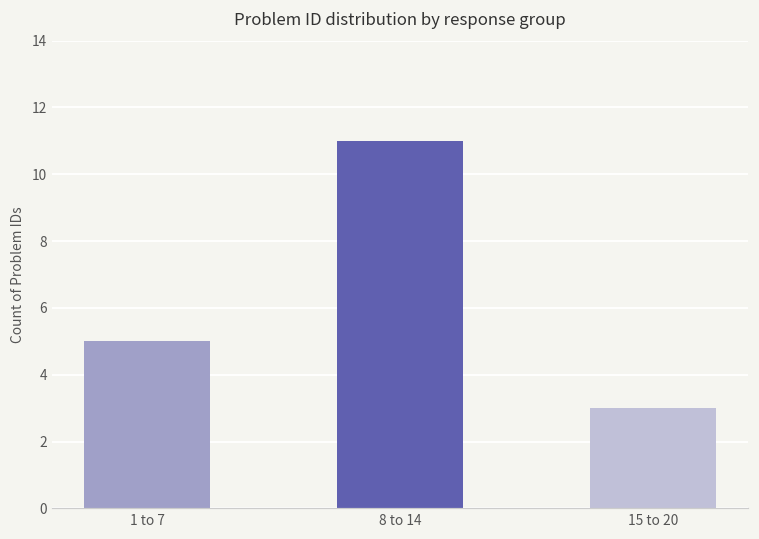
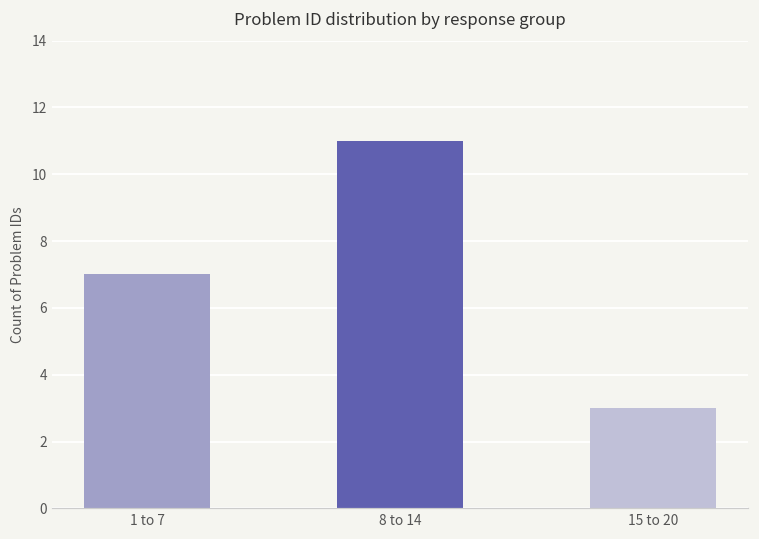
  {
-   "1 to 7": 5,
+   "1 to 7": 7,
    "8 to 14": 11,
    "15 to 20": 3
  }
